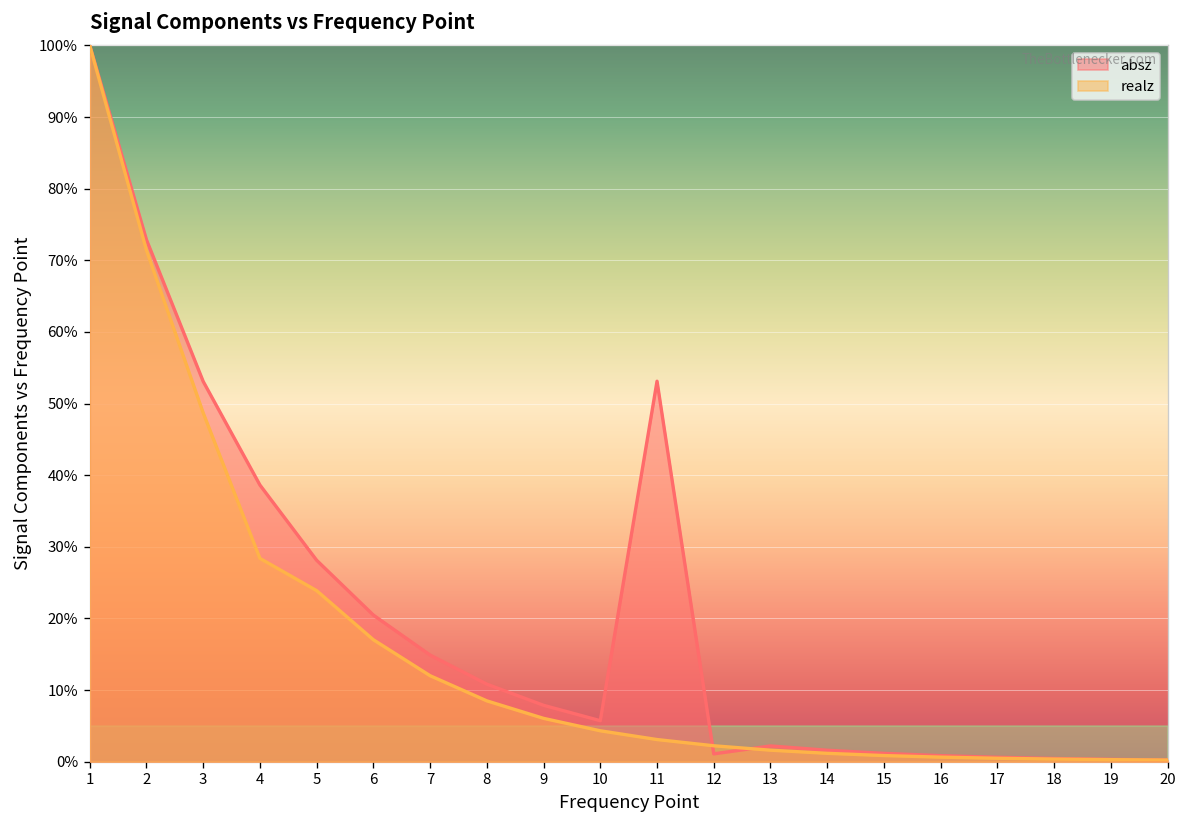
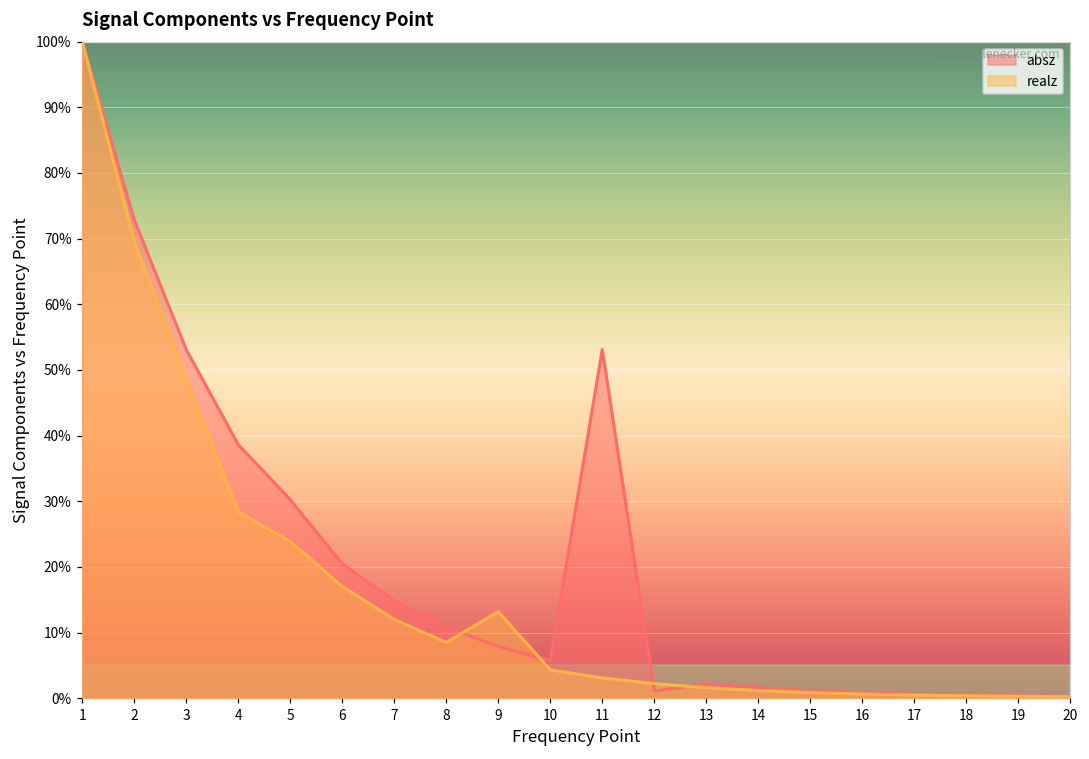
  {
    "absz": {
      "2": "73%",
      "3": "53%",
      "4": "39%",
-     "5": "28%",
+     "5": "30%",
      "6": "20%",
      "7": "15%",
      "8": "11%",
      "9": "8%",
      "10": "6%",
      "11": "53%",
      "12": "1%",
      "13": "2%",
      "14": "2%"
    },
    "realz": {
-     "2": "71%",
+     "2": "70%",
      "3": "49%",
      "4": "28%",
      "5": "24%",
      "6": "17%",
      "7": "12%",
      "8": "8%",
-     "9": "6%",
+     "9": "13%",
      "10": "4%",
      "11": "3%",
      "12": "2%",
      "13": "2%",
      "14": "1%"
    }
  }
